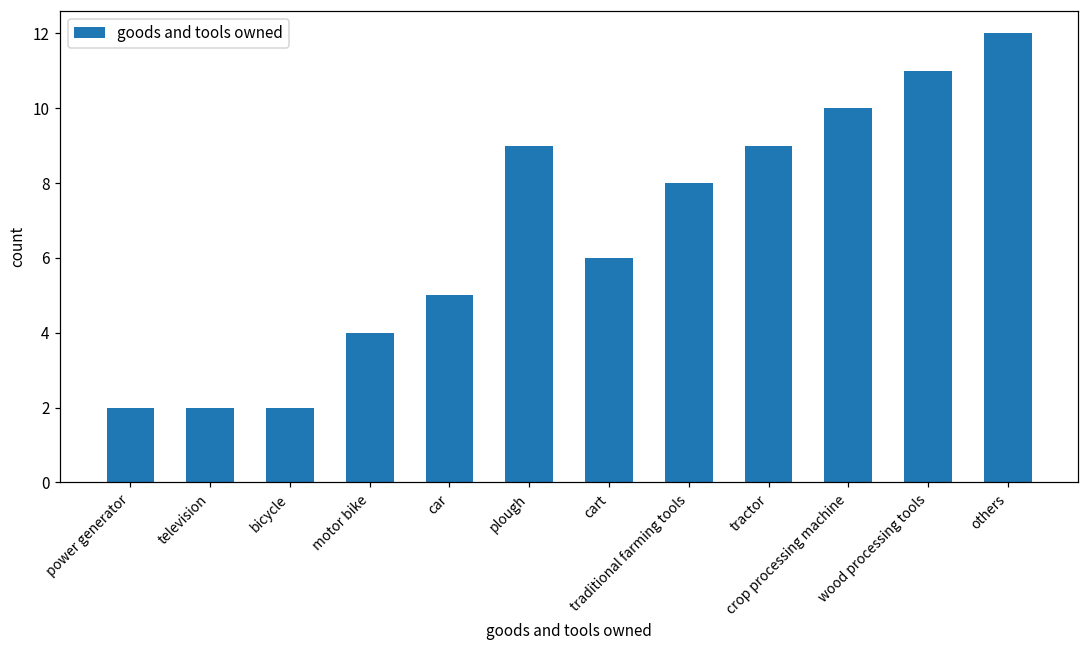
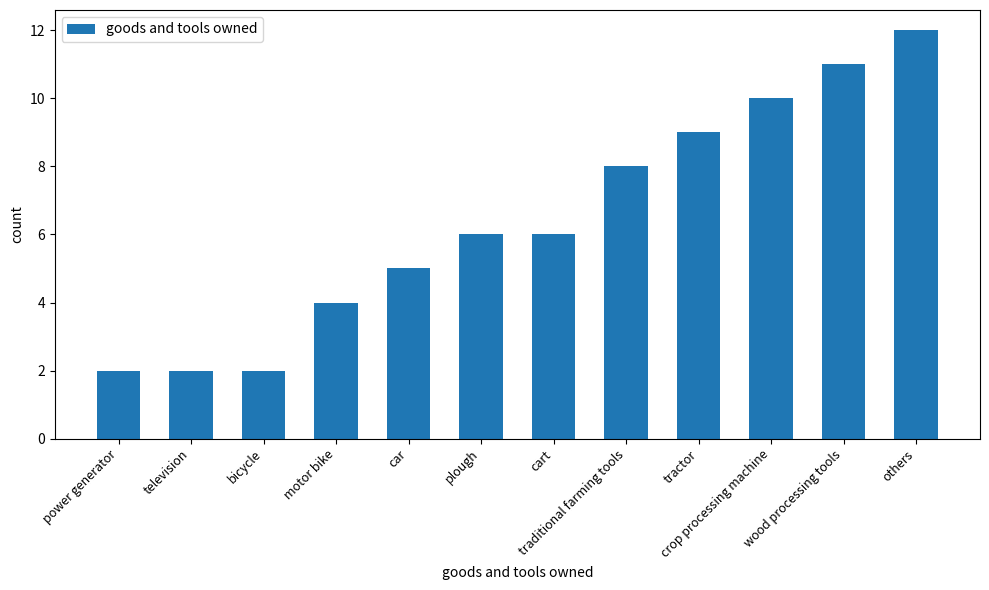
  {
    "power generator": 2,
    "television": 2,
    "bicycle": 2,
    "motor bike": 4,
    "car": 5,
-   "plough": 9,
+   "plough": 6,
    "cart": 6,
    "traditional farming tools": 8,
    "tractor": 9,
    "crop processing machine": 10,
    "wood processing tools": 11,
    "others": 12
  }
